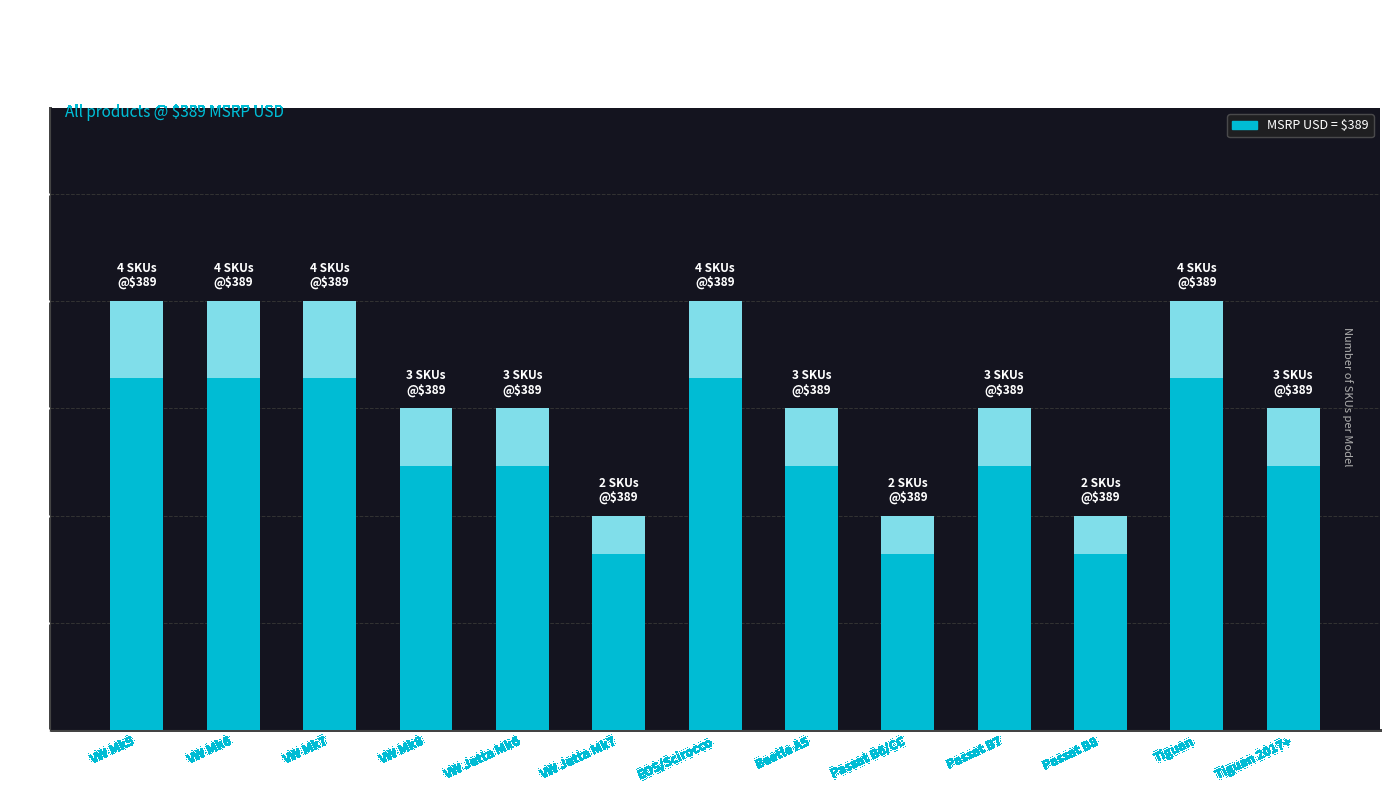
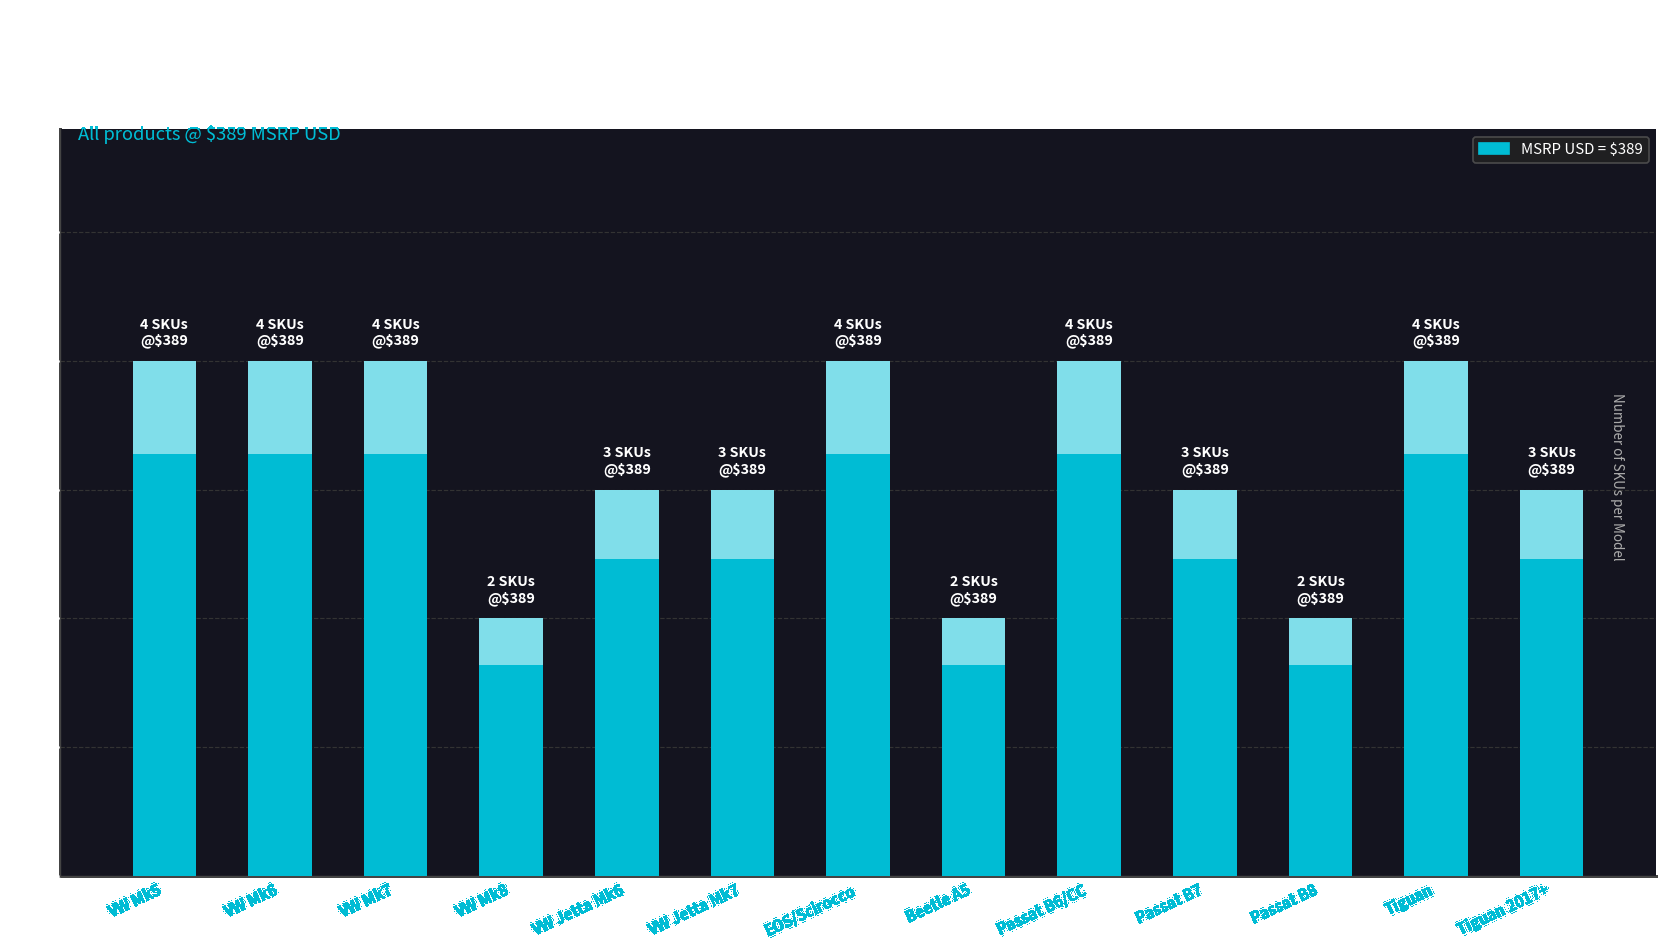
  {
    "VW Mk5": 4,
    "VW Mk6": 4,
    "VW Mk7": 4,
-   "VW Mk8": 3,
+   "VW Mk8": 2,
    "VW Jetta Mk6": 3,
-   "VW Jetta Mk7": 2,
+   "VW Jetta Mk7": 3,
    "EOS/Scirocco": 4,
-   "Beetle A5": 3,
-   "Passat B6/CC": 2,
+   "Beetle A5": 2,
+   "Passat B6/CC": 4,
    "Passat B7": 3,
    "Passat B8": 2,
    "Tiguan": 4,
    "Tiguan 2017+": 3
  }
